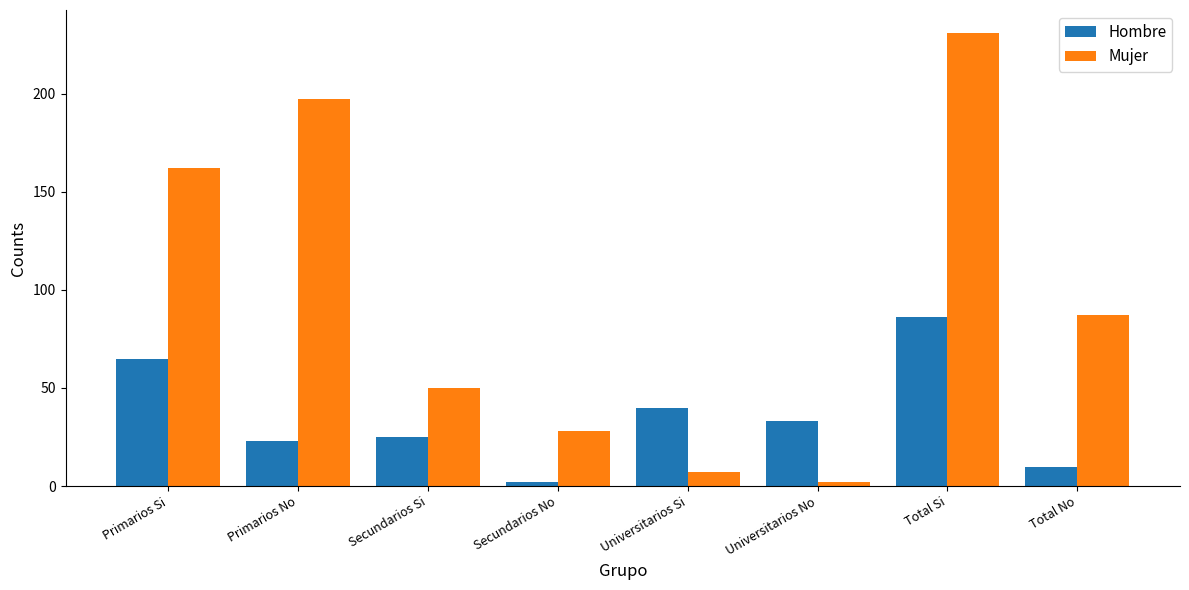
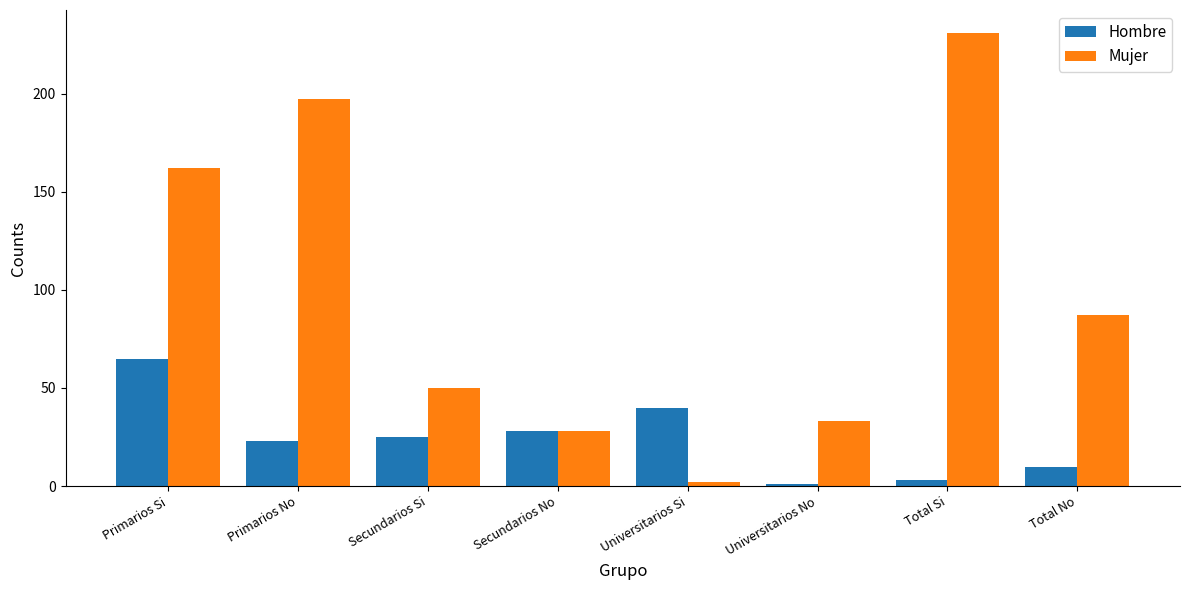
  {
    "Hombre": {
      "Primarios Si": 65,
      "Primarios No": 23,
      "Secundarios Si": 25,
-     "Secundarios No": 2,
+     "Secundarios No": 28,
      "Universitarios Si": 40,
-     "Universitarios No": 33,
-     "Total Si": 86,
+     "Universitarios No": 1,
+     "Total Si": 3,
      "Total No": 10
    },
    "Mujer": {
      "Primarios Si": 162,
      "Primarios No": 197,
      "Secundarios Si": 50,
      "Secundarios No": 28,
-     "Universitarios Si": 7,
-     "Universitarios No": 2,
+     "Universitarios Si": 2,
+     "Universitarios No": 33,
      "Total Si": 231,
      "Total No": 87
    }
  }
